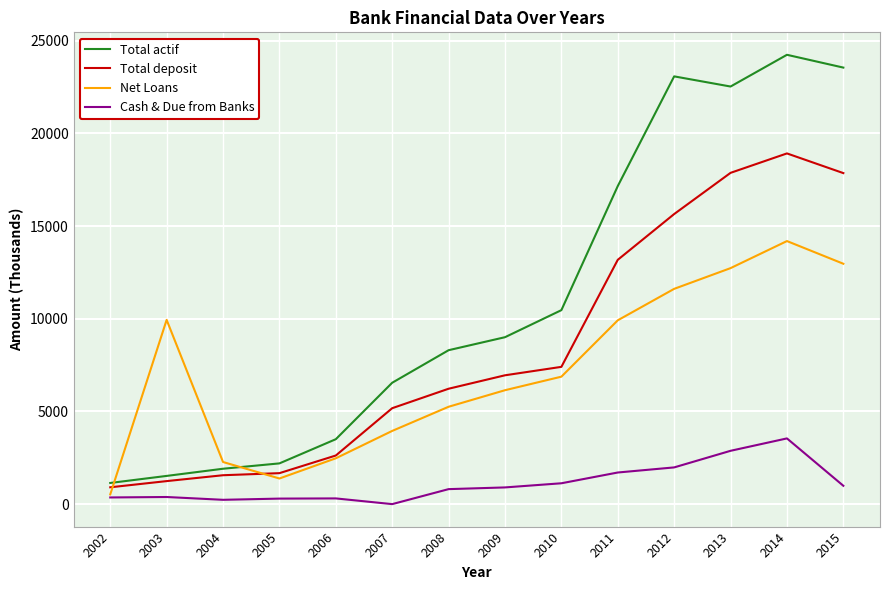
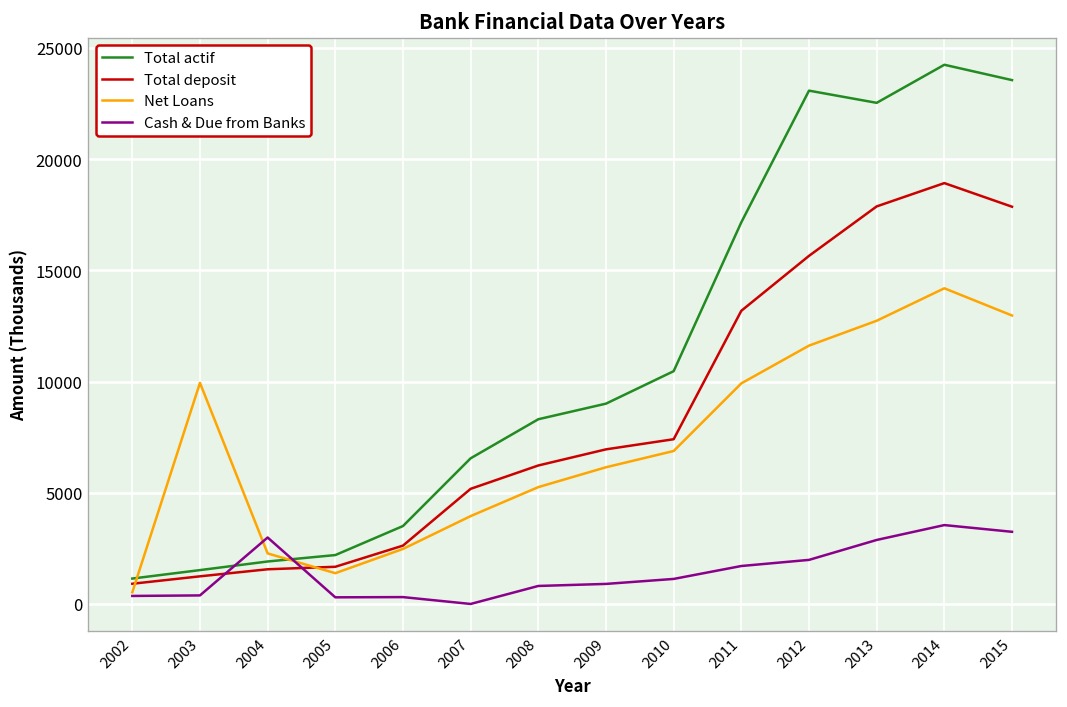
  {
    "Total actif": {
      "2002": 1100,
      "2003": 1500,
      "2004": 1900,
      "2005": 2200,
      "2006": 3500,
      "2007": 6600,
      "2008": 8300,
      "2009": 9000,
      "2010": 10500,
      "2011": 17200,
      "2012": 23100,
      "2013": 22500,
      "2014": 24200,
      "2015": 23600
    },
    "Total deposit": {
      "2002": 900,
      "2003": 1200,
      "2004": 1600,
      "2005": 1700,
      "2006": 2600,
      "2007": 5200,
      "2008": 6200,
      "2009": 7000,
      "2010": 7400,
      "2011": 13200,
      "2012": 15700,
      "2013": 17900,
      "2014": 18900,
      "2015": 17900
    },
    "Net Loans": {
      "2002": 500,
      "2003": 9900,
      "2004": 2300,
      "2005": 1400,
      "2006": 2500,
      "2007": 4000,
      "2008": 5300,
      "2009": 6100,
      "2010": 6900,
      "2011": 9900,
      "2012": 11600,
      "2013": 12700,
      "2014": 14200,
      "2015": 13000
    },
    "Cash & Due from Banks": {
      "2002": 400,
      "2003": 400,
-     "2004": 200,
+     "2004": 3000,
      "2005": 300,
      "2006": 300,
      "2007": 0,
      "2008": 800,
      "2009": 900,
      "2010": 1100,
      "2011": 1700,
      "2012": 2000,
      "2013": 2900,
      "2014": 3500,
-     "2015": 1000
+     "2015": 3200
    }
  }
